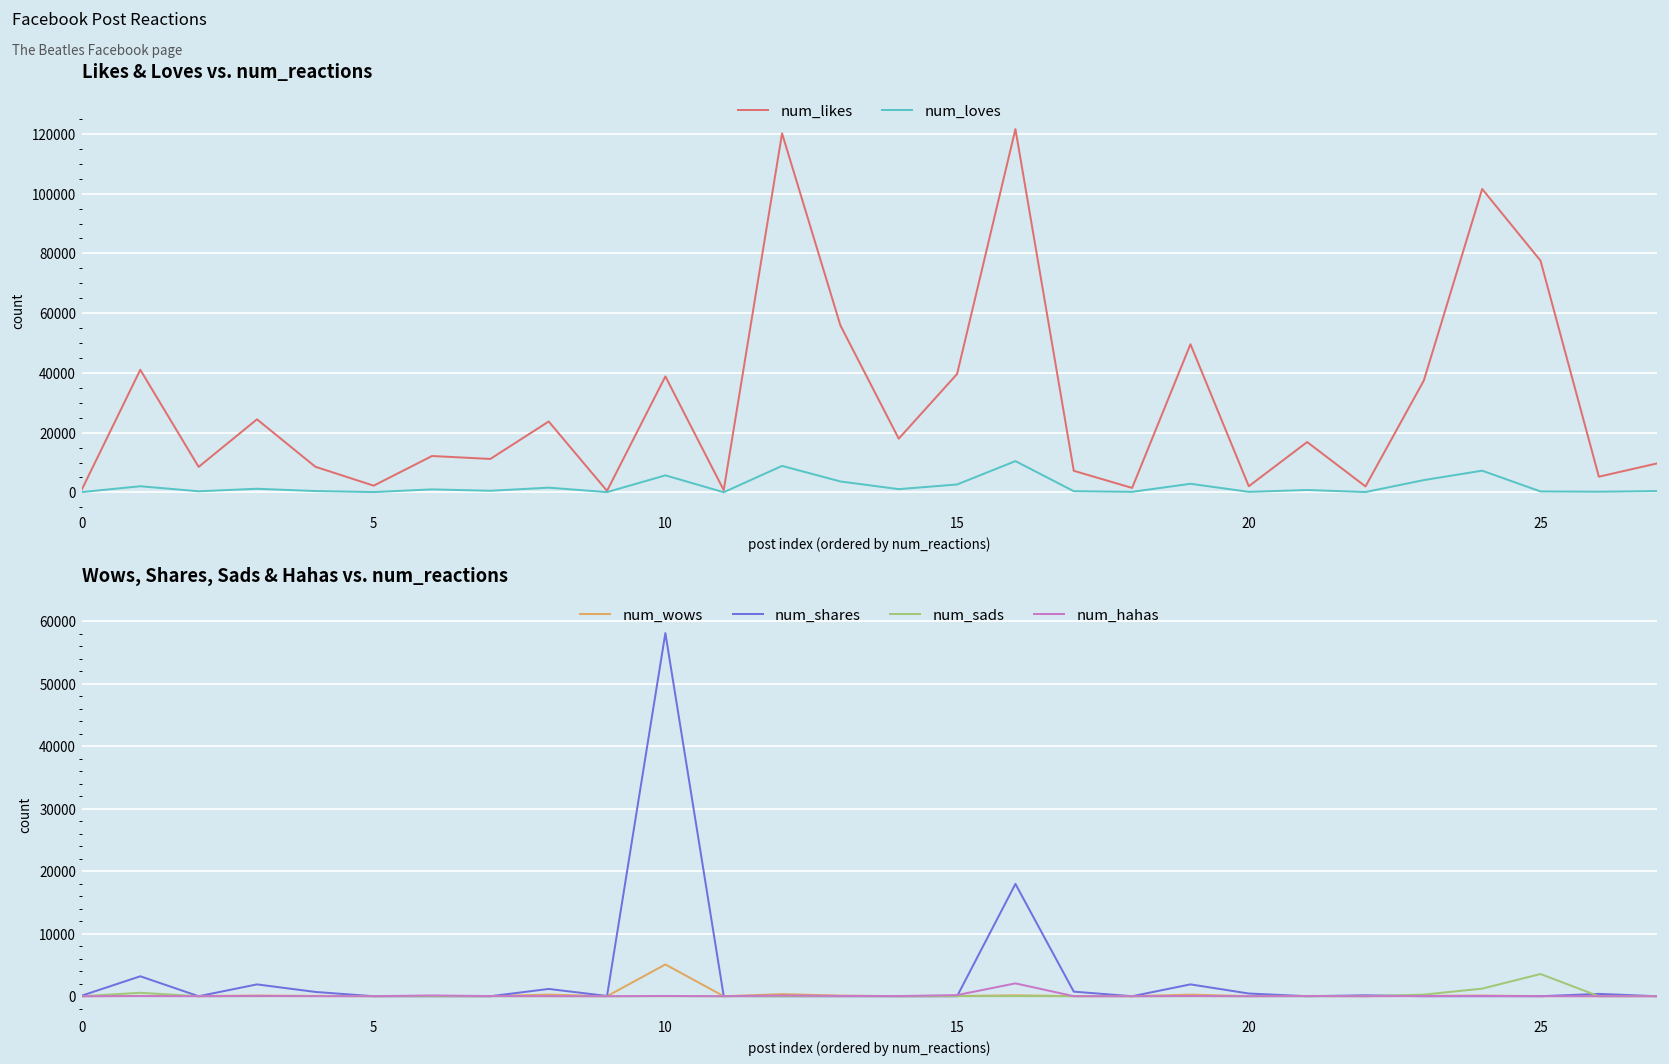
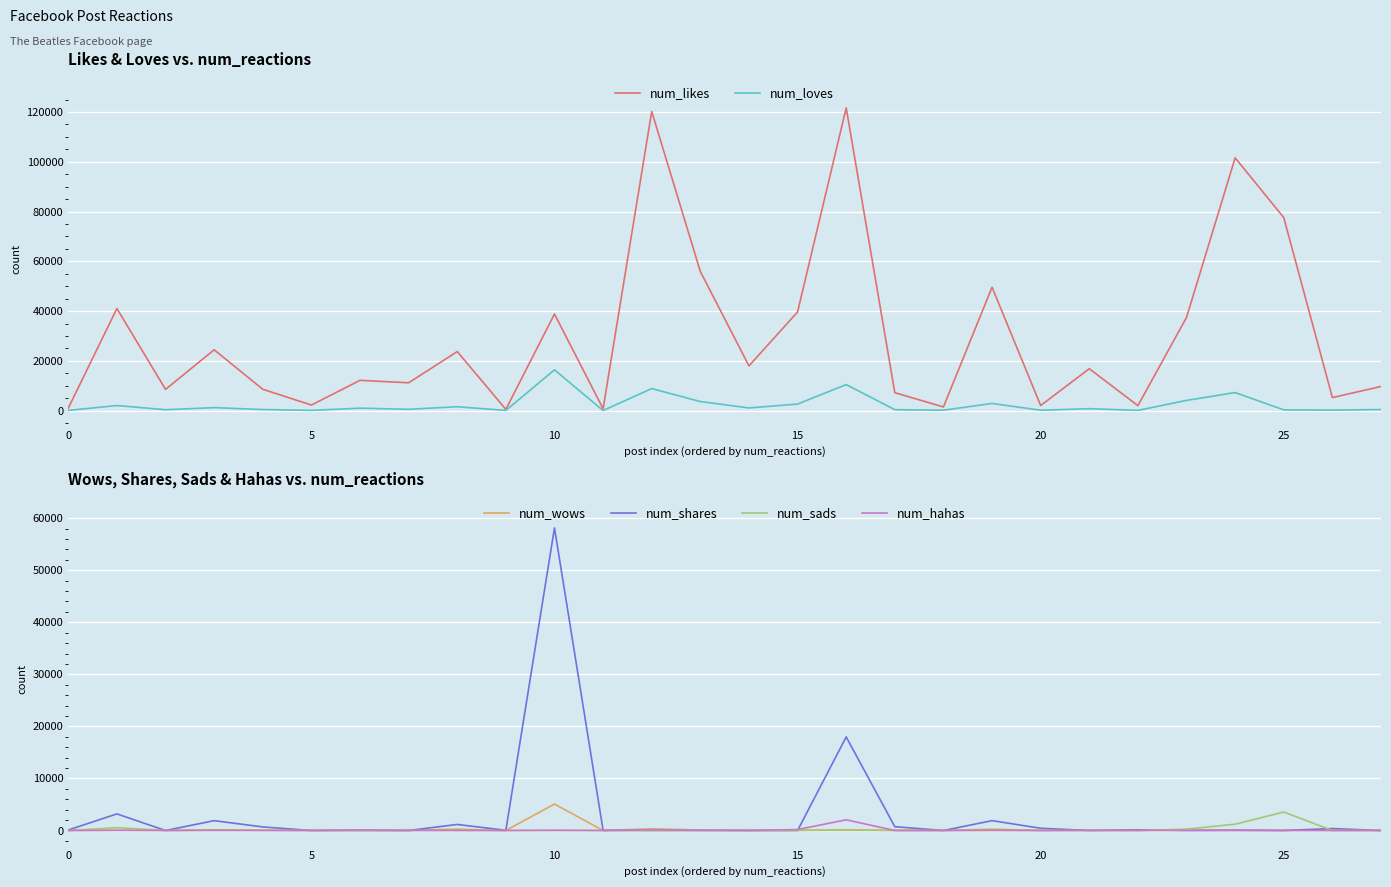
  {
    "Likes & Loves vs. num_reactions": {
      "num_likes": {
        "5": 2000,
        "10": 39000,
        "15": 40000,
        "20": 2000,
        "25": 78000
      },
      "num_loves": {
        "5": 0,
-       "10": 6000,
+       "10": 16000,
        "15": 3000,
        "20": 0,
        "25": 0
      }
    },
    "Wows, Shares, Sads & Hahas vs. num_reactions": {
      "num_wows": {
        "10": 5000
      },
      "num_shares": {
        "10": 58000
      },
      "num_sads": {
        "25": 4000
      }
    }
  }
